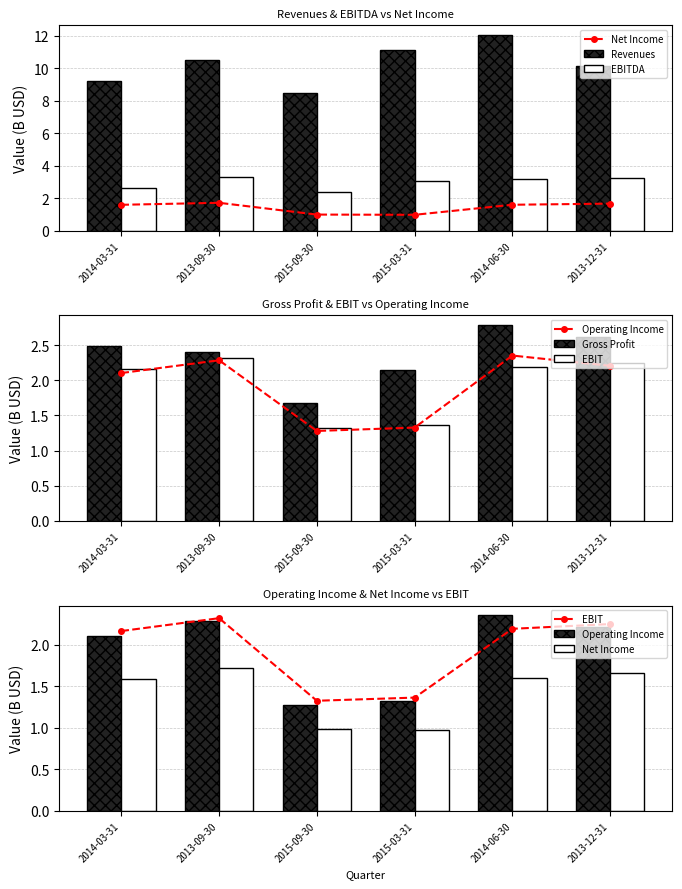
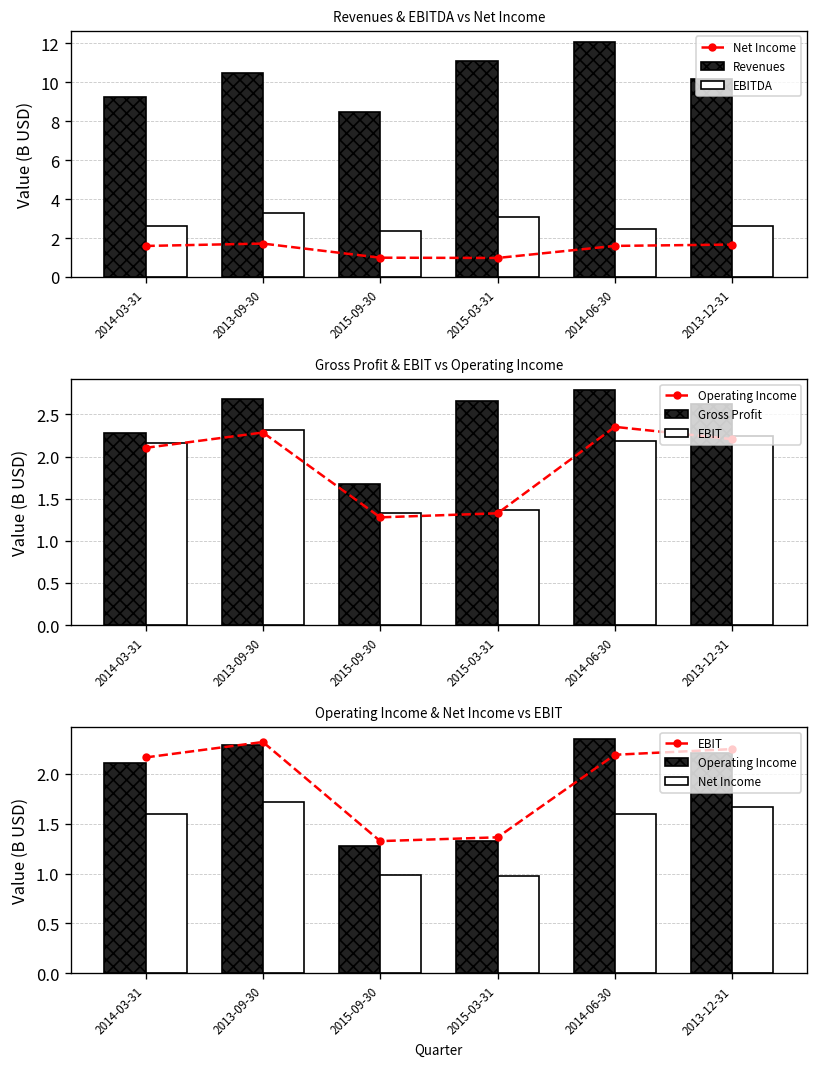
  {
    "Revenues & EBITDA vs Net Income": {
      "Revenues": {
        "2014-03-31": 9.2,
        "2013-09-30": 10.5,
        "2015-09-30": 8.5,
        "2015-03-31": 11.1,
        "2014-06-30": 12.1
      },
      "EBITDA": {
        "2014-03-31": 2.6,
        "2013-09-30": 3.3,
        "2015-09-30": 2.4,
        "2015-03-31": 3.1,
-       "2014-06-30": 3.2,
-       "2013-12-31": 3.2
+       "2014-06-30": 2.5,
+       "2013-12-31": 2.6
      }
    },
    "Gross Profit & EBIT vs Operating Income": {
      "Gross Profit": {
-       "2014-03-31": 2.5,
-       "2013-09-30": 2.4,
+       "2014-03-31": 2.3,
+       "2013-09-30": 2.7,
        "2015-09-30": 1.7,
-       "2015-03-31": 2.2,
+       "2015-03-31": 2.7,
        "2014-06-30": 2.8
      }
    },
    "Operating Income & Net Income vs EBIT": {
      "Operating Income": {
        "2014-03-31": 2.1,
        "2013-09-30": 2.3,
        "2015-09-30": 1.3,
        "2015-03-31": 1.3,
        "2014-06-30": 2.4
      },
      "EBIT": {
        "2014-03-31": 2.2,
        "2013-09-30": 2.3,
        "2015-09-30": 1.3,
        "2015-03-31": 1.4,
        "2014-06-30": 2.2
      },
      "Net Income": {
        "2014-03-31": 1.6,
        "2013-09-30": 1.7,
        "2015-09-30": 1.0,
        "2015-03-31": 1.0,
        "2014-06-30": 1.6,
        "2013-12-31": 1.7
      }
    }
  }
